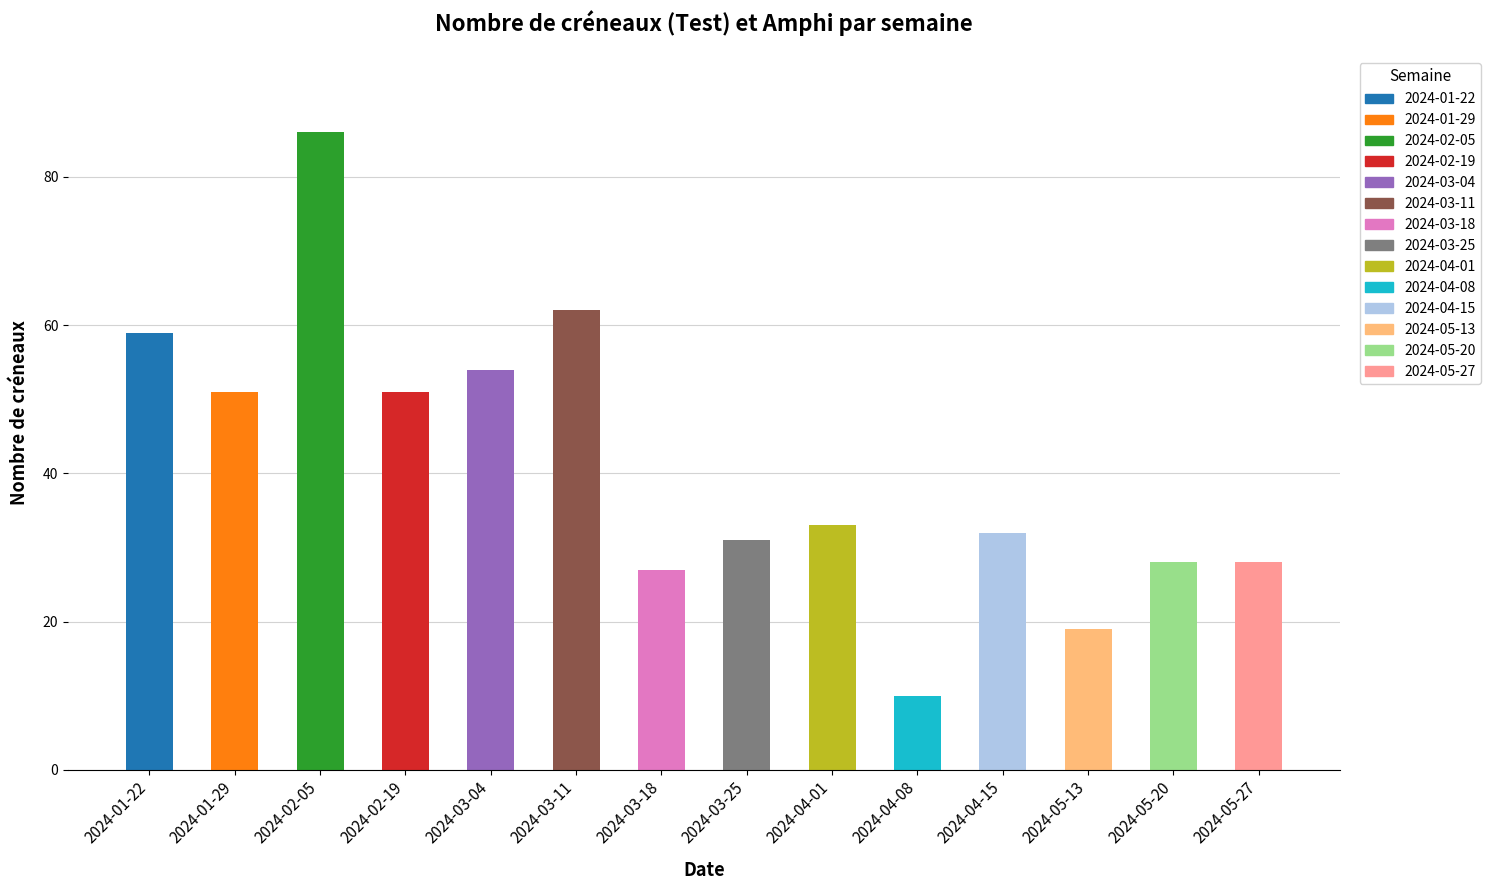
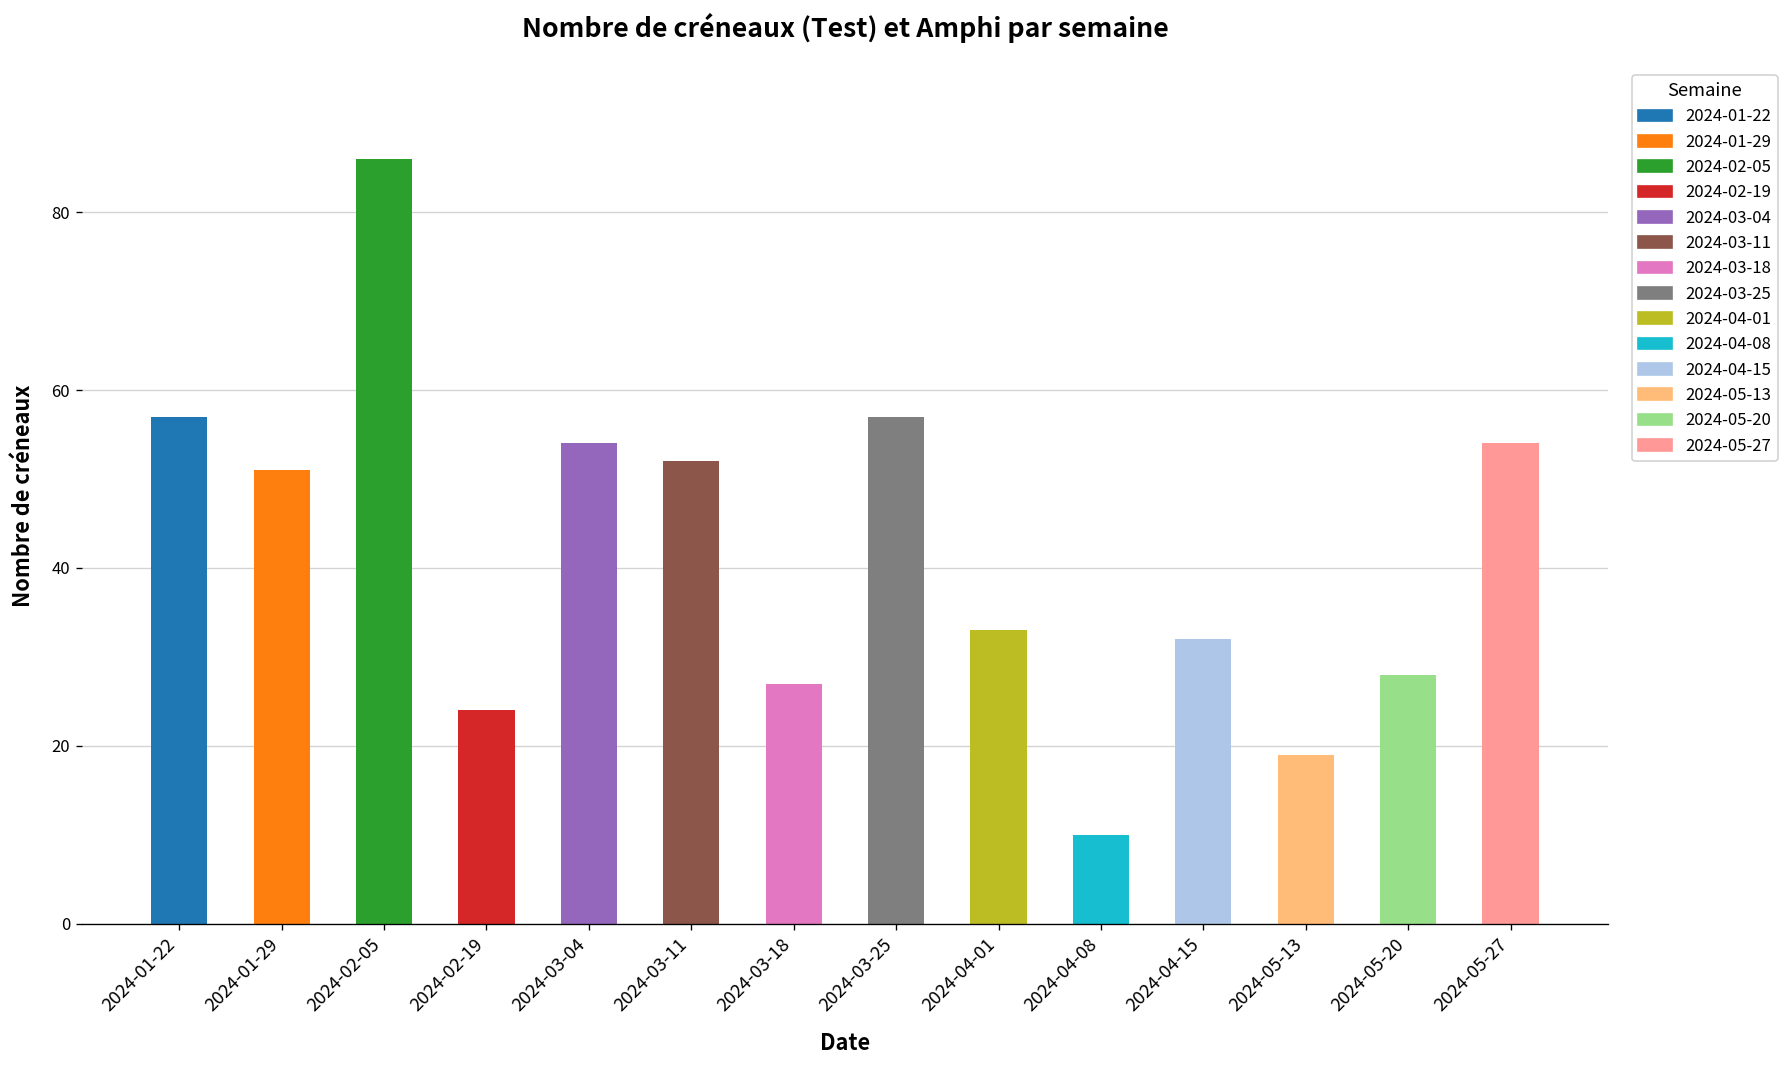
  {
-   "2024-01-22": 59,
+   "2024-01-22": 57,
    "2024-01-29": 51,
    "2024-02-05": 86,
-   "2024-02-19": 51,
+   "2024-02-19": 24,
    "2024-03-04": 54,
-   "2024-03-11": 62,
+   "2024-03-11": 52,
    "2024-03-18": 27,
-   "2024-03-25": 31,
+   "2024-03-25": 57,
    "2024-04-01": 33,
    "2024-04-08": 10,
    "2024-04-15": 32,
    "2024-05-13": 19,
    "2024-05-20": 28,
-   "2024-05-27": 28
+   "2024-05-27": 54
  }
